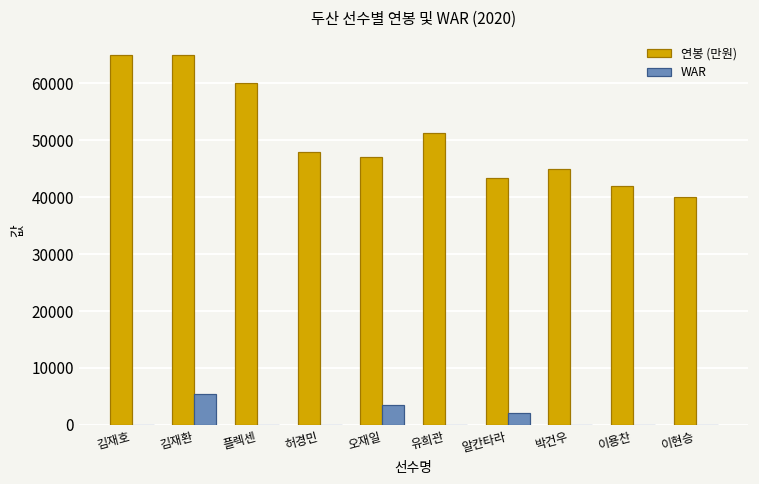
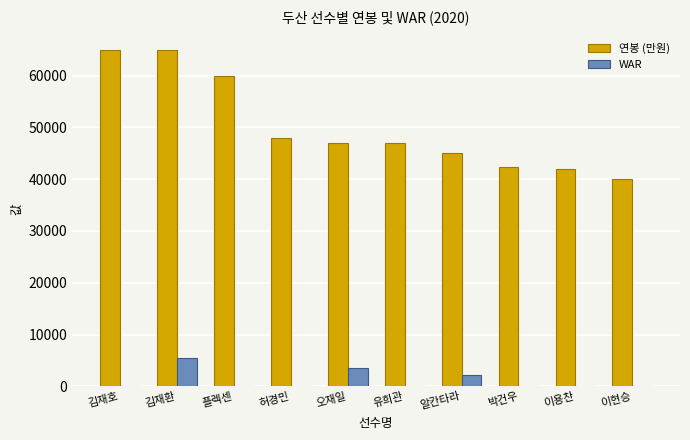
  {
    "연봉 (만원)": {
      "김재호": 65000,
      "김재환": 65000,
      "플렉센": 60000,
      "허경민": 48000,
      "오재일": 47000,
-     "유희관": 51000,
-     "알칸타라": 43000,
-     "박건우": 45000,
+     "유희관": 47000,
+     "알칸타라": 45000,
+     "박건우": 42000,
      "이용찬": 42000,
      "이현승": 40000
    },
    "WAR": {
      "김재환": 5000,
      "오재일": 3000,
      "알칸타라": 2000
    }
  }
